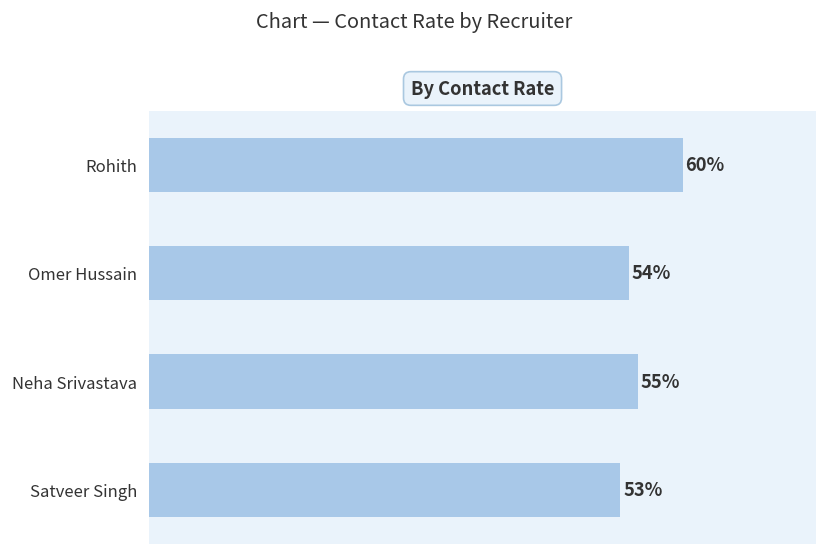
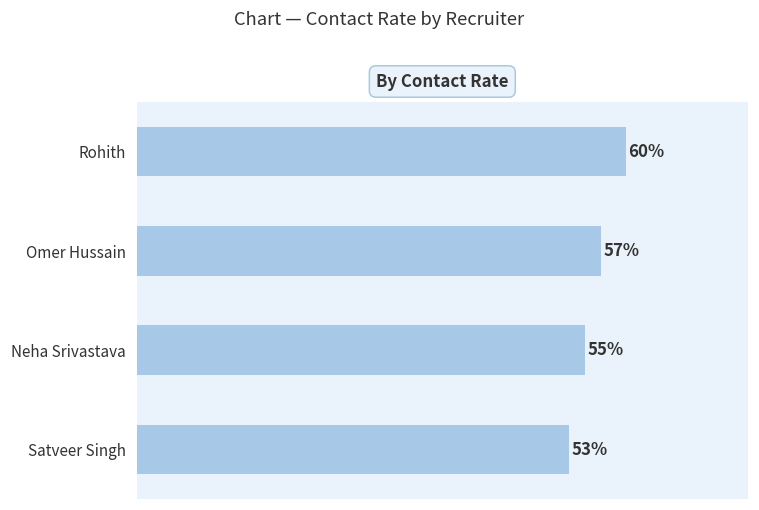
  {
    "Rohith": "60%",
-   "Omer Hussain": "54%",
+   "Omer Hussain": "57%",
    "Neha Srivastava": "55%",
    "Satveer Singh": "53%"
  }
